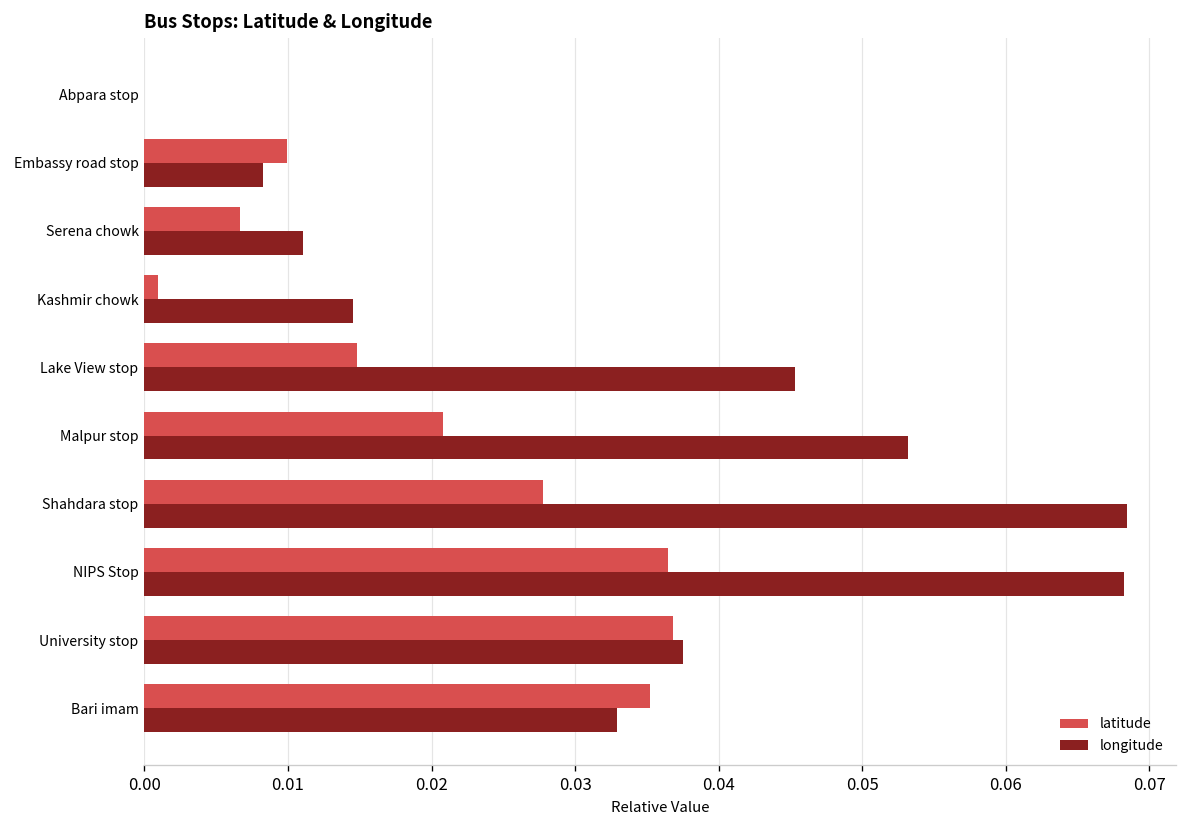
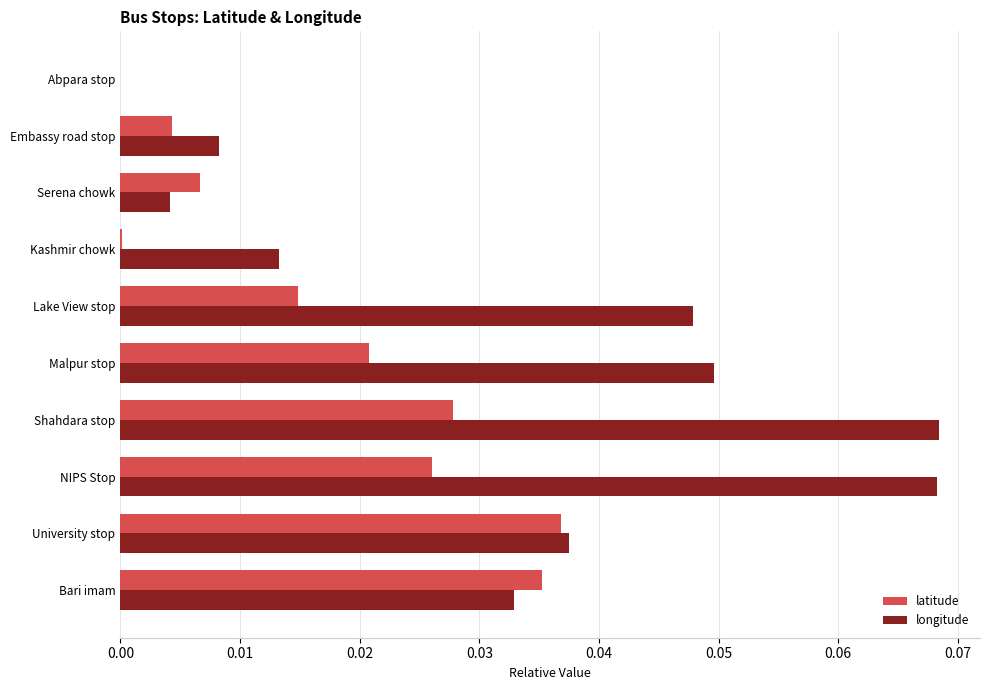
  {
    "latitude": {
      "Abpara stop": 0.0000,
-     "Embassy road stop": 0.0099,
+     "Embassy road stop": 0.0043,
      "Serena chowk": 0.0066,
-     "Kashmir chowk": 0.0010,
+     "Kashmir chowk": 0.0002,
      "Lake View stop": 0.0148,
      "Malpur stop": 0.0208,
      "Shahdara stop": 0.0278,
-     "NIPS Stop": 0.0365,
+     "NIPS Stop": 0.0261,
      "University stop": 0.0368,
      "Bari imam": 0.0352
    },
    "longitude": {
      "Abpara stop": 0.0000,
      "Embassy road stop": 0.0083,
-     "Serena chowk": 0.0110,
-     "Kashmir chowk": 0.0145,
-     "Lake View stop": 0.0453,
-     "Malpur stop": 0.0532,
+     "Serena chowk": 0.0042,
+     "Kashmir chowk": 0.0133,
+     "Lake View stop": 0.0479,
+     "Malpur stop": 0.0496,
      "Shahdara stop": 0.0684,
      "NIPS Stop": 0.0682,
      "University stop": 0.0375,
      "Bari imam": 0.0329
    }
  }
